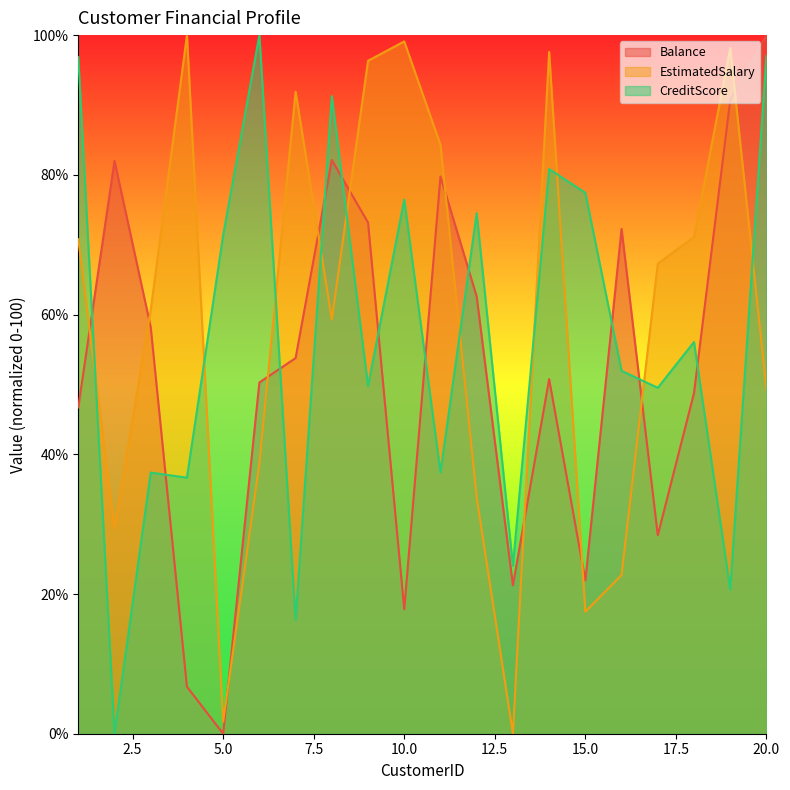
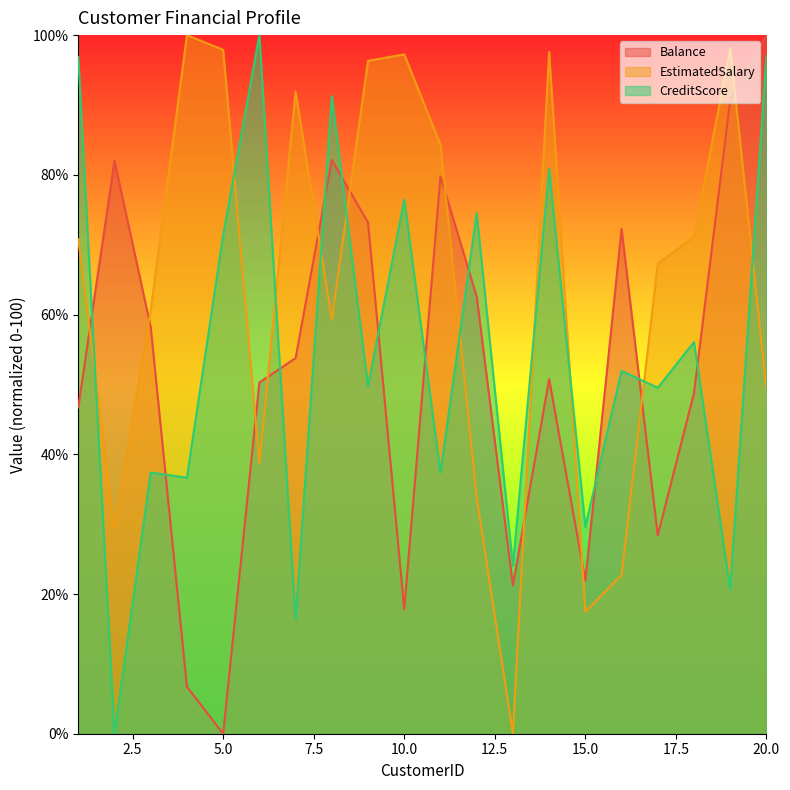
  {
    "Balance": {
      "5.0": "0%",
      "10.0": "18%",
      "15.0": "22%",
      "20.0": "100%"
    },
    "EstimatedSalary": {
-     "5.0": "2%",
-     "10.0": "99%",
+     "5.0": "98%",
+     "10.0": "97%",
      "15.0": "17%",
      "20.0": "49%"
    },
    "CreditScore": {
      "5.0": "71%",
      "10.0": "76%",
-     "15.0": "77%",
+     "15.0": "30%",
      "20.0": "97%"
    }
  }
